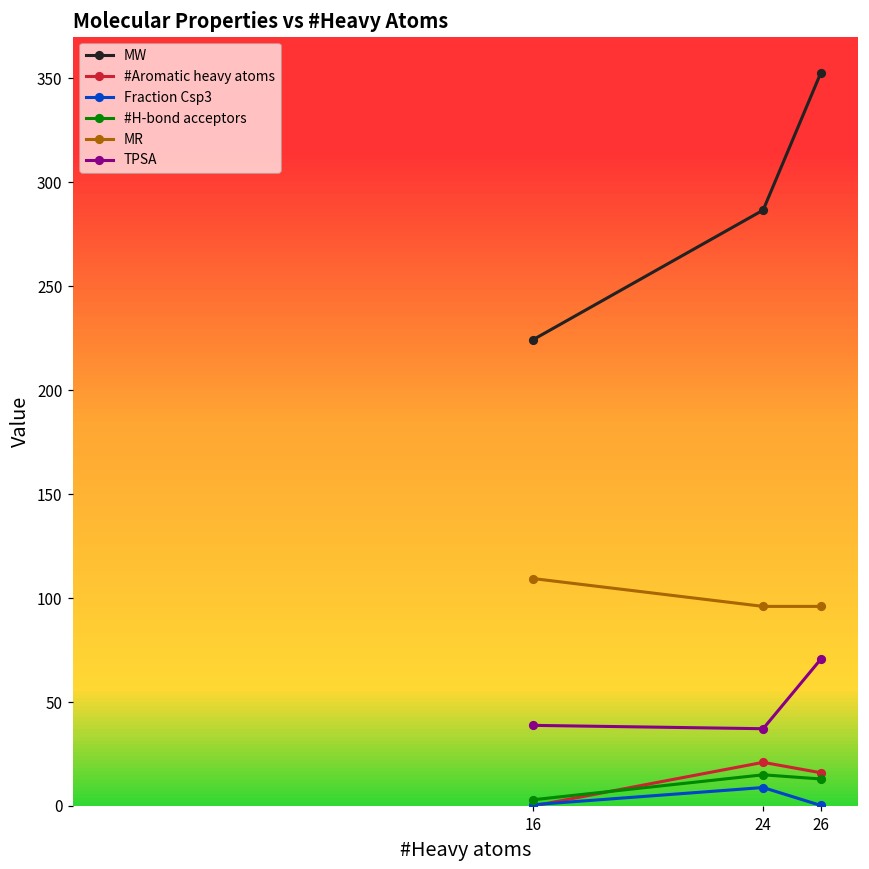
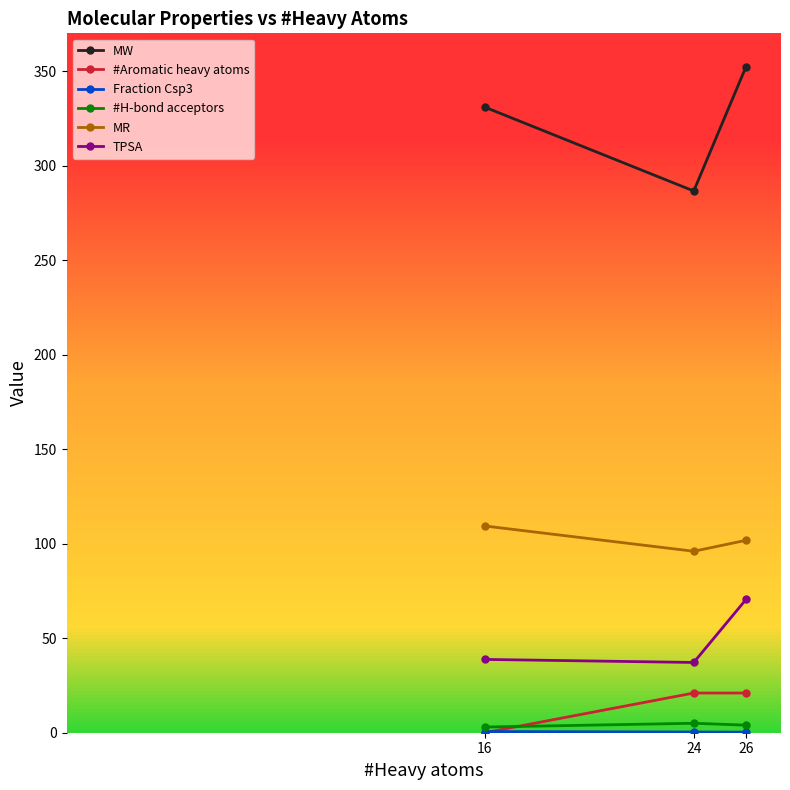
  {
    "MW": {
-     "16": 224,
+     "16": 331,
      "24": 287,
      "26": 352
    },
    "#Aromatic heavy atoms": {
      "24": 21,
-     "26": 16
+     "26": 21
    },
    "Fraction Csp3": {
-     "24": 9,
+     "24": 0,
      "26": 0
    },
    "#H-bond acceptors": {
      "16": 3,
-     "24": 15,
-     "26": 13
+     "24": 5,
+     "26": 4
    },
    "MR": {
      "16": 109,
      "24": 96,
-     "26": 96
+     "26": 102
    },
    "TPSA": {
      "16": 39,
      "24": 37,
      "26": 71
    }
  }
